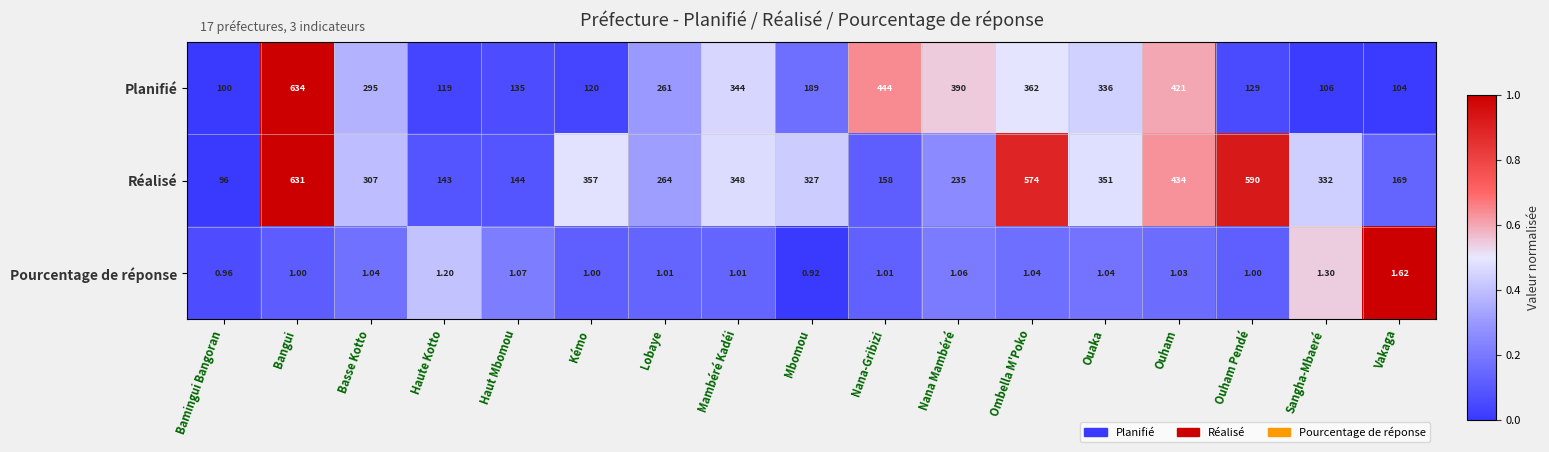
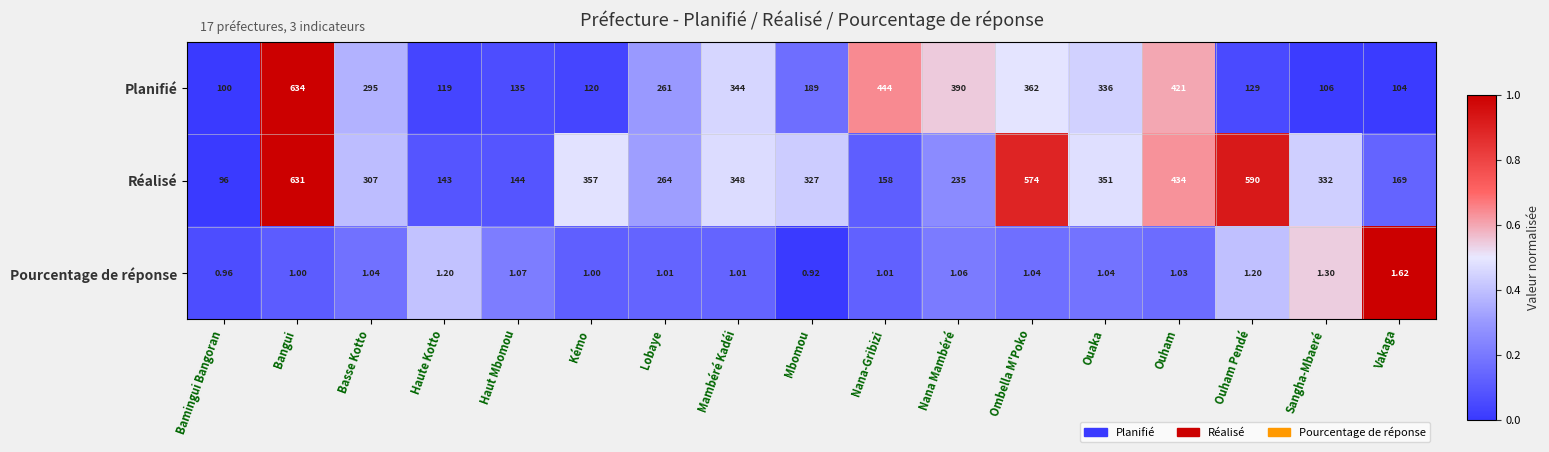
  {
    "Planifié": {
      "Bamingui Bangoran": 100,
      "Bangui": 634,
      "Basse Kotto": 295,
      "Haute Kotto": 119,
      "Haut Mbomou": 135,
      "Kémo": 120,
      "Lobaye": 261,
      "Mambéré Kadéi": 344,
      "Mbomou": 189,
      "Nana-Gribizi": 444,
      "Nana Mambéré": 390,
      "Ombella M'Poko": 362,
      "Ouaka": 336,
      "Ouham": 421,
      "Ouham Pendé": 129,
      "Sangha-Mbaeré": 106,
      "Vakaga": 104
    },
    "Réalisé": {
      "Bamingui Bangoran": 96,
      "Bangui": 631,
      "Basse Kotto": 307,
      "Haute Kotto": 143,
      "Haut Mbomou": 144,
      "Kémo": 357,
      "Lobaye": 264,
      "Mambéré Kadéi": 348,
      "Mbomou": 327,
      "Nana-Gribizi": 158,
      "Nana Mambéré": 235,
      "Ombella M'Poko": 574,
      "Ouaka": 351,
      "Ouham": 434,
      "Ouham Pendé": 590,
      "Sangha-Mbaeré": 332,
      "Vakaga": 169
    },
    "Pourcentage de réponse": {
      "Bamingui Bangoran": 0.96,
      "Bangui": 1.00,
      "Basse Kotto": 1.04,
      "Haute Kotto": 1.20,
      "Haut Mbomou": 1.07,
      "Kémo": 1.00,
      "Lobaye": 1.01,
      "Mambéré Kadéi": 1.01,
      "Mbomou": 0.92,
      "Nana-Gribizi": 1.01,
      "Nana Mambéré": 1.06,
      "Ombella M'Poko": 1.04,
      "Ouaka": 1.04,
      "Ouham": 1.03,
-     "Ouham Pendé": 1.00,
+     "Ouham Pendé": 1.20,
      "Sangha-Mbaeré": 1.30,
      "Vakaga": 1.62
    }
  }
